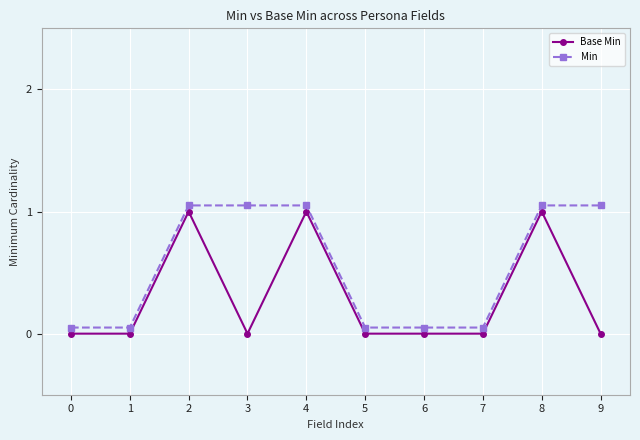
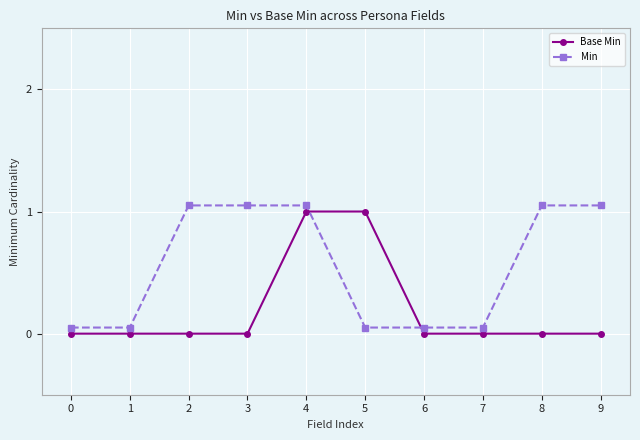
  {
    "Base Min": {
      "0": 0,
      "1": 0,
-     "2": 1,
+     "2": 0,
      "3": 0,
      "4": 1,
-     "5": 0,
+     "5": 1,
      "6": 0,
      "7": 0,
-     "8": 1,
+     "8": 0,
      "9": 0
    },
    "Min": {
      "0": 0.05,
      "1": 0.05,
      "2": 1.05,
      "3": 1.05,
      "4": 1.05,
      "5": 0.05,
      "6": 0.05,
      "7": 0.05,
      "8": 1.05,
      "9": 1.05
    }
  }
